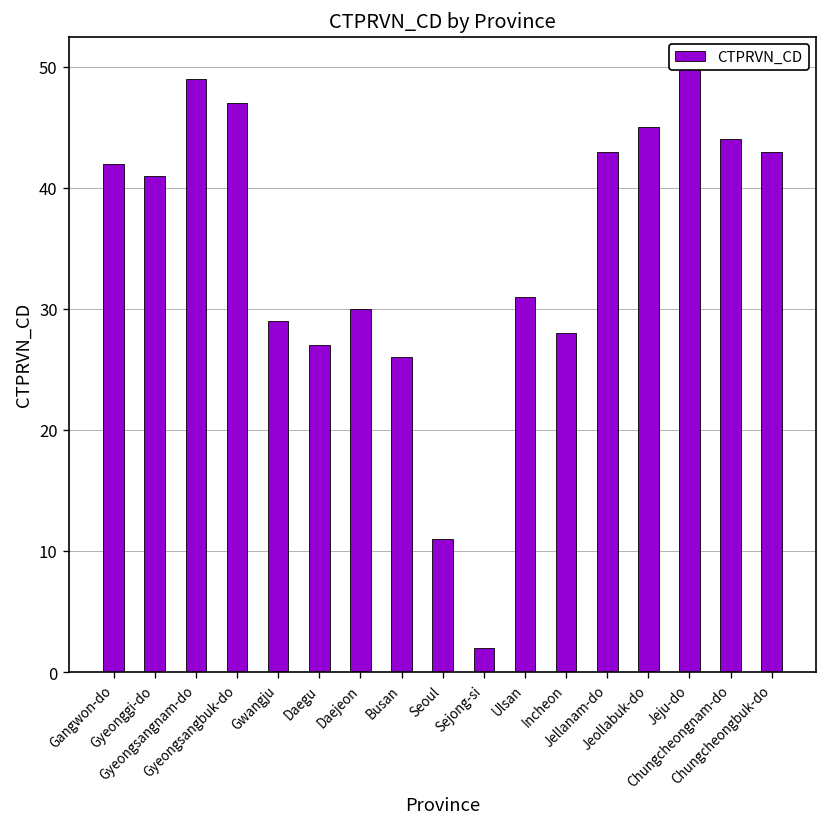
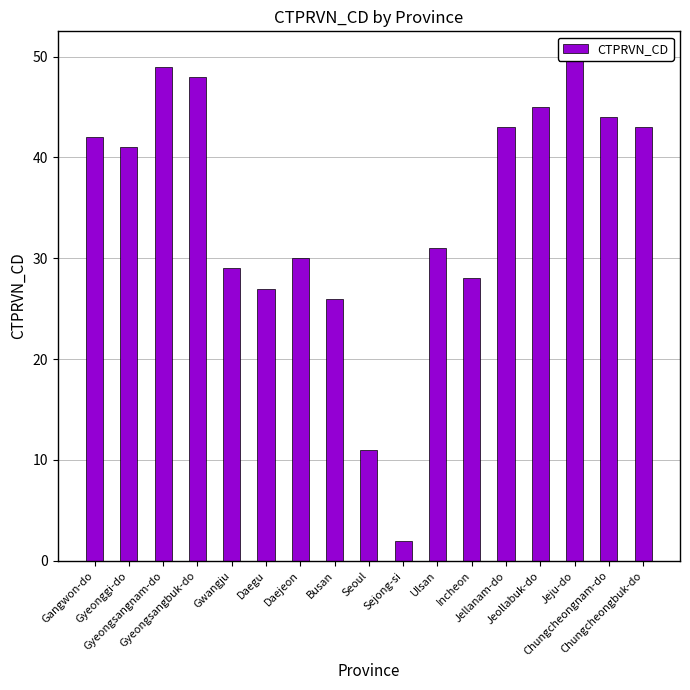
  {
    "Gangwon-do": 42,
    "Gyeonggi-do": 41,
    "Gyeongsangnam-do": 49,
-   "Gyeongsangbuk-do": 47,
+   "Gyeongsangbuk-do": 48,
    "Gwangju": 29,
    "Daegu": 27,
    "Daejeon": 30,
    "Busan": 26,
    "Seoul": 11,
    "Sejong-si": 2,
    "Ulsan": 31,
    "Incheon": 28,
    "Jellanam-do": 43,
    "Jeollabuk-do": 45,
    "Chungcheongnam-do": 44,
    "Chungcheongbuk-do": 43
  }
